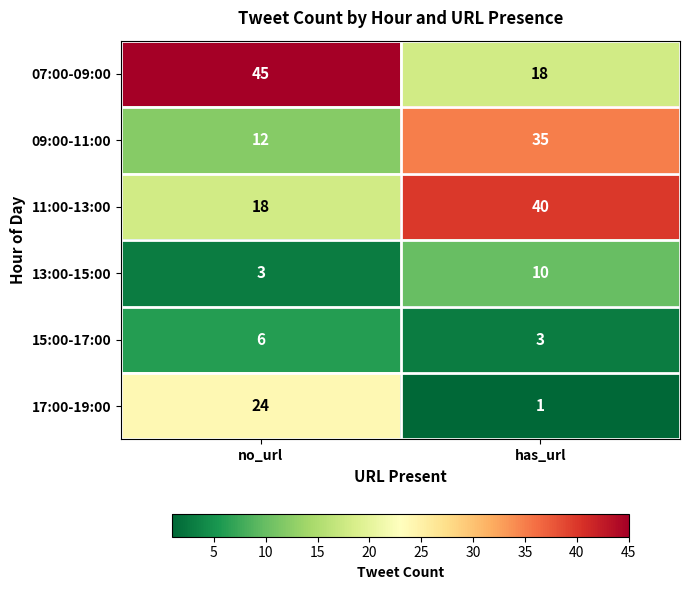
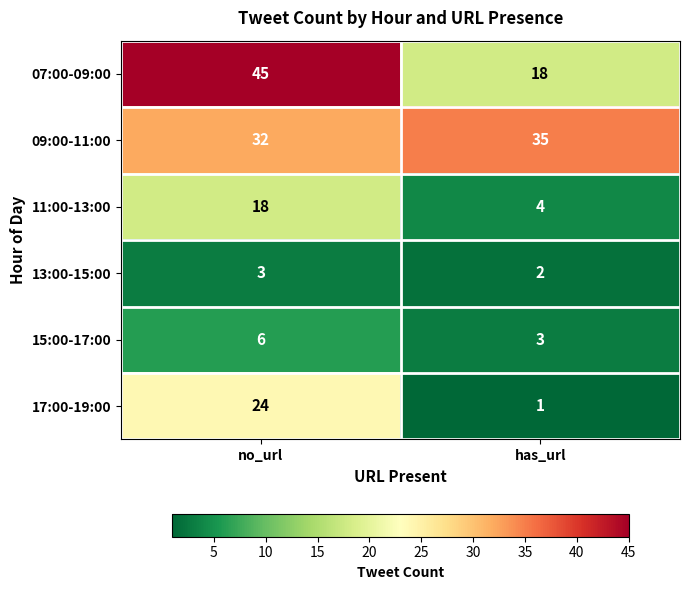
  {
    "07:00-09:00": {
      "no_url": 45,
      "has_url": 18
    },
    "09:00-11:00": {
-     "no_url": 12,
+     "no_url": 32,
      "has_url": 35
    },
    "11:00-13:00": {
      "no_url": 18,
-     "has_url": 40
+     "has_url": 4
    },
    "13:00-15:00": {
      "no_url": 3,
-     "has_url": 10
+     "has_url": 2
    },
    "15:00-17:00": {
      "no_url": 6,
      "has_url": 3
    },
    "17:00-19:00": {
      "no_url": 24,
      "has_url": 1
    }
  }
